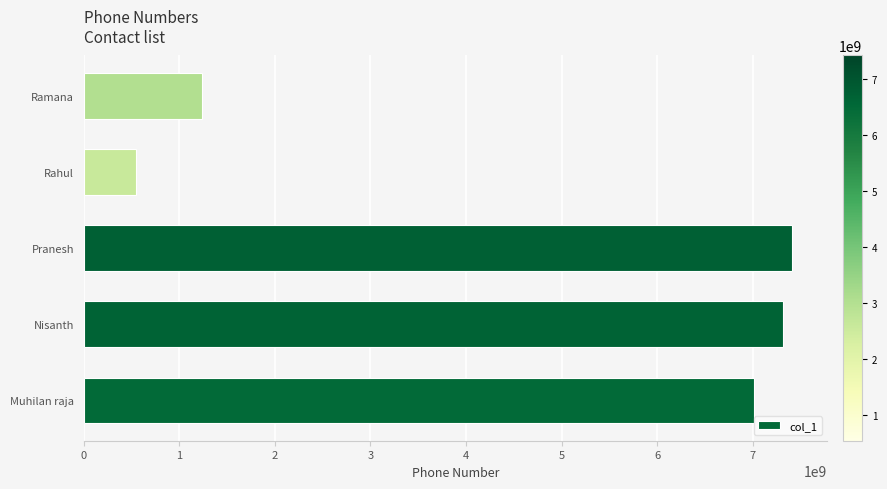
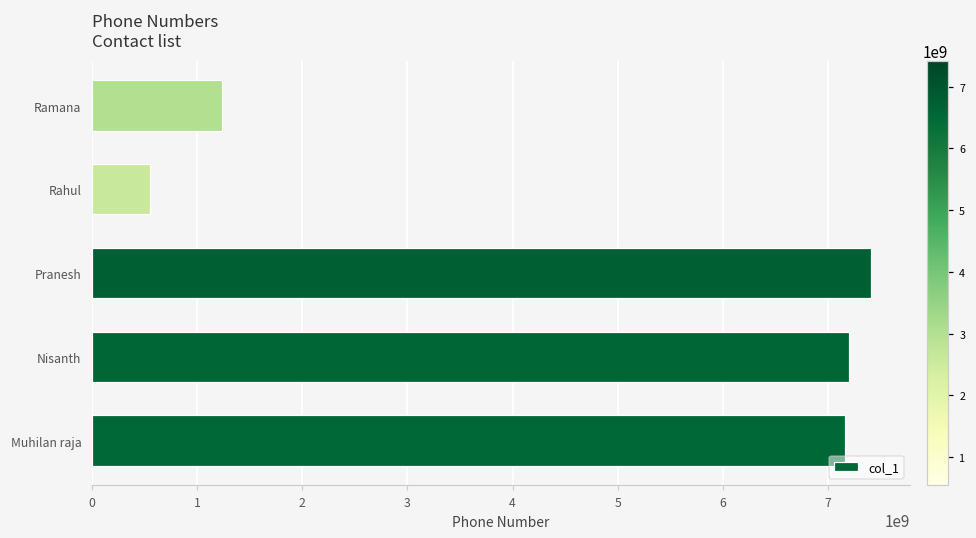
  {
    "Ramana": 1200000000,
    "Rahul": 500000000,
    "Pranesh": 7400000000,
-   "Nisanth": 7300000000,
-   "Muhilan raja": 7000000000
+   "Nisanth": 7200000000,
+   "Muhilan raja": 7200000000
  }
